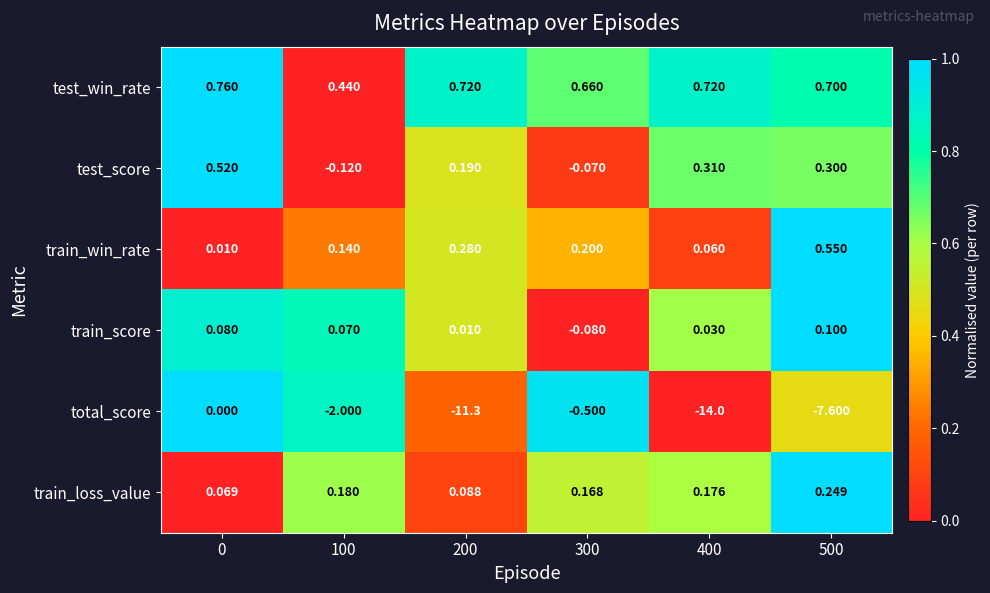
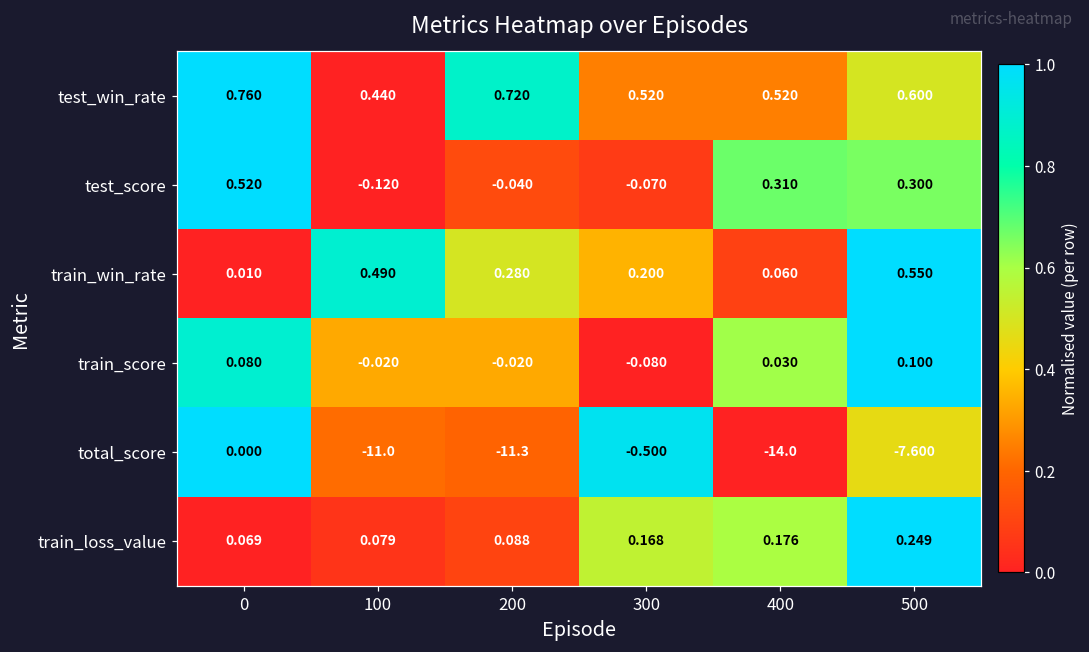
  {
    "test_win_rate": {
      "0": 0.760,
      "100": 0.440,
      "200": 0.720,
-     "300": 0.660,
-     "400": 0.720,
-     "500": 0.700
+     "300": 0.520,
+     "400": 0.520,
+     "500": 0.600
    },
    "test_score": {
      "0": 0.520,
      "100": -0.120,
-     "200": 0.190,
+     "200": -0.040,
      "300": -0.070,
      "400": 0.310,
      "500": 0.300
    },
    "train_win_rate": {
      "0": 0.010,
-     "100": 0.140,
+     "100": 0.490,
      "200": 0.280,
      "300": 0.200,
      "400": 0.060,
      "500": 0.550
    },
    "train_score": {
      "0": 0.080,
-     "100": 0.070,
-     "200": 0.010,
+     "100": -0.020,
+     "200": -0.020,
      "300": -0.080,
      "400": 0.030,
      "500": 0.100
    },
    "total_score": {
      "0": 0.000,
-     "100": -2.000,
+     "100": -11.0,
      "200": -11.3,
      "300": -0.500,
      "400": -14.0,
      "500": -7.600
    },
    "train_loss_value": {
      "0": 0.069,
-     "100": 0.180,
+     "100": 0.079,
      "200": 0.088,
      "300": 0.168,
      "400": 0.176,
      "500": 0.249
    }
  }
